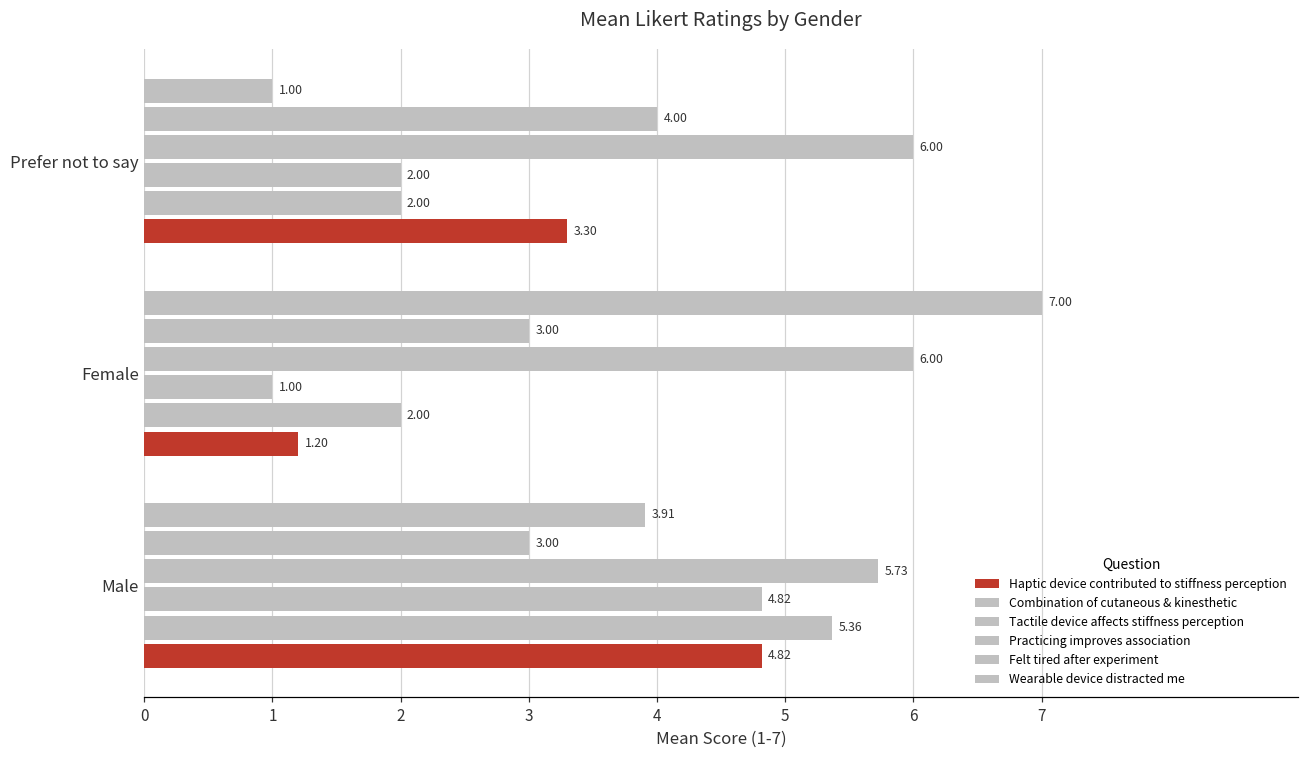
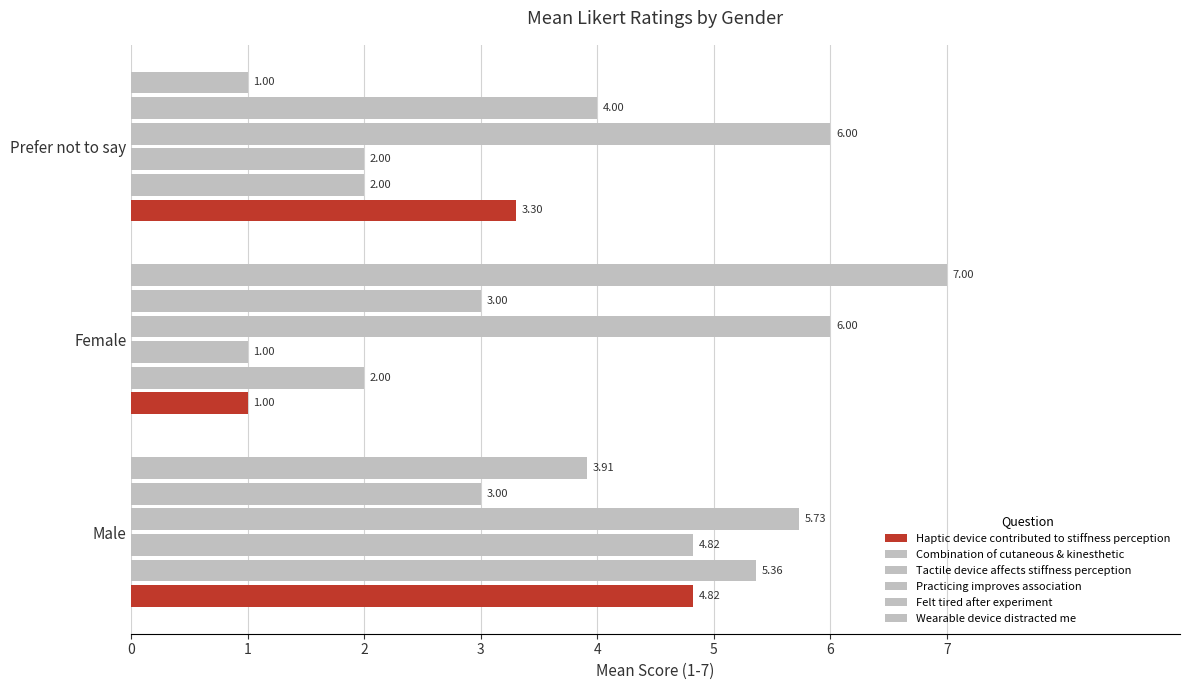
  {
    "Haptic device contributed to stiffness perception": {
      "Prefer not to say": 3.30,
-     "Female": 1.20,
+     "Female": 1.00,
      "Male": 4.82
    }
  }
